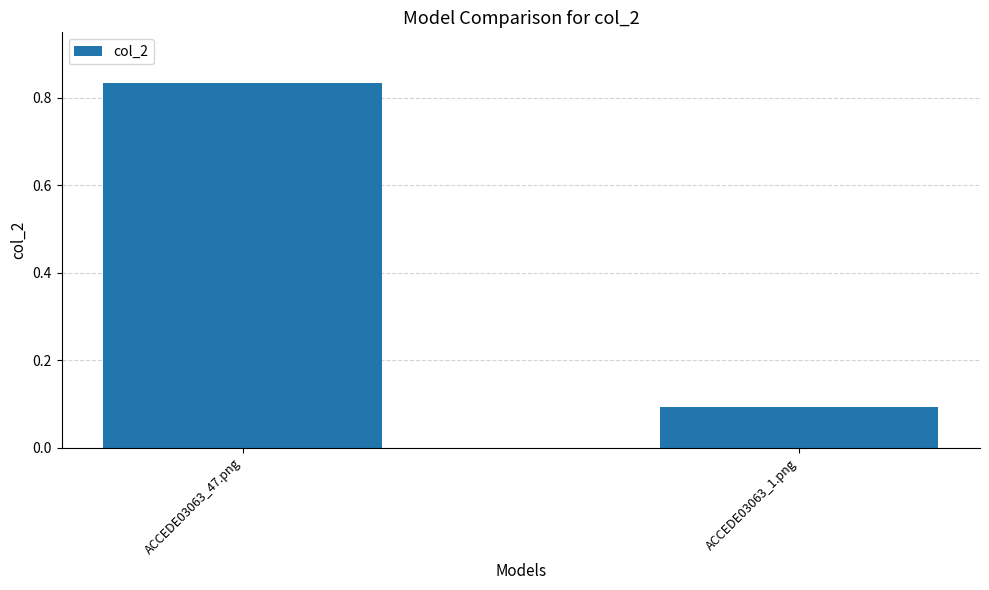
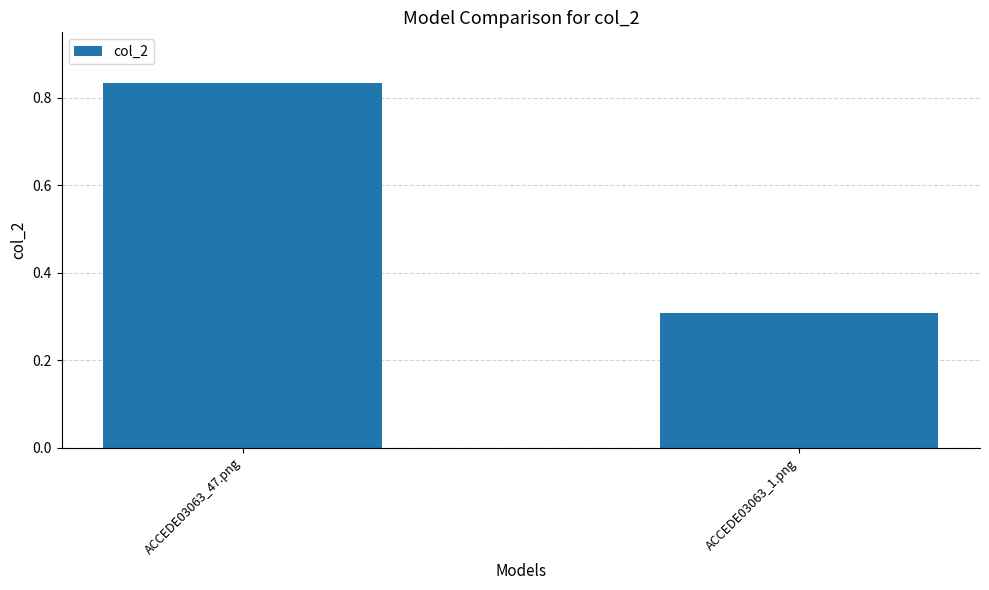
  {
    "ACCEDE03063_47.png": 0.83,
-   "ACCEDE03063_1.png": 0.09
+   "ACCEDE03063_1.png": 0.31
  }
